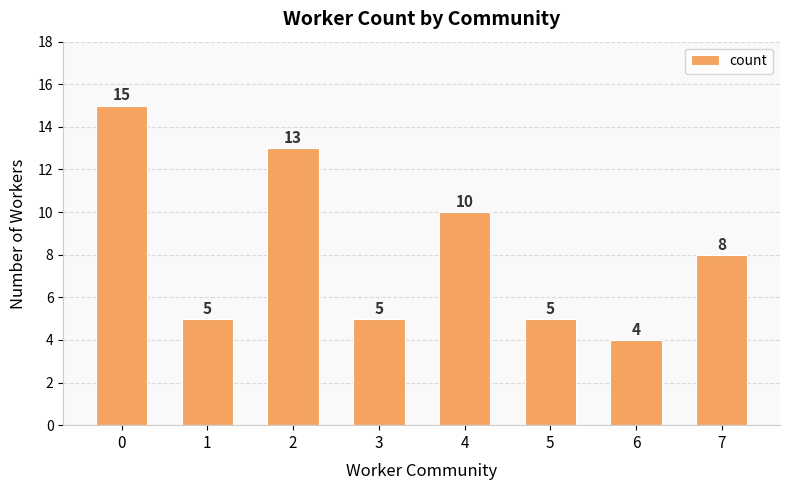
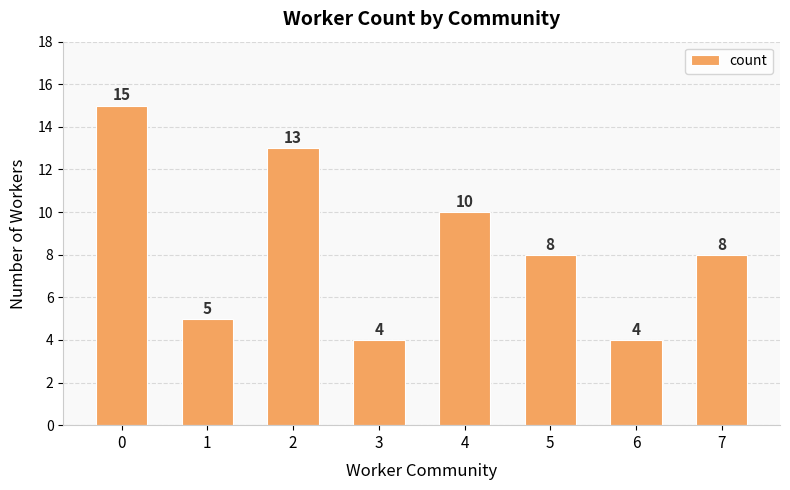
  {
    "0": 15,
    "1": 5,
    "2": 13,
-   "3": 5,
+   "3": 4,
    "4": 10,
-   "5": 5,
+   "5": 8,
    "6": 4,
    "7": 8
  }
